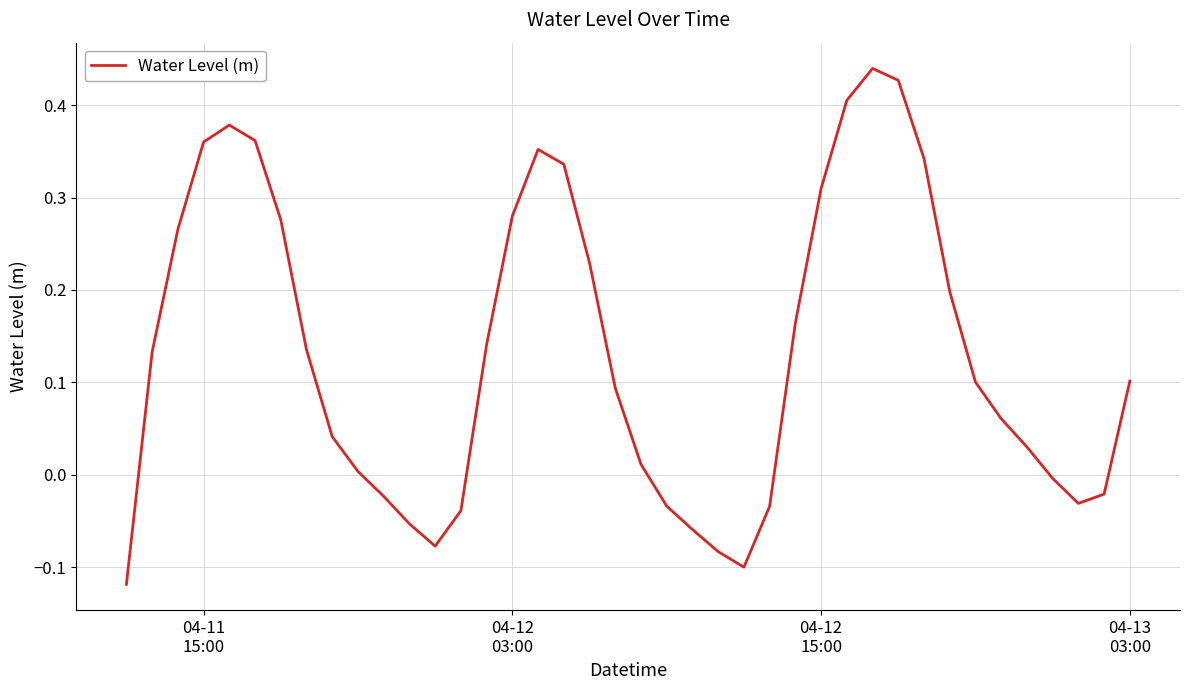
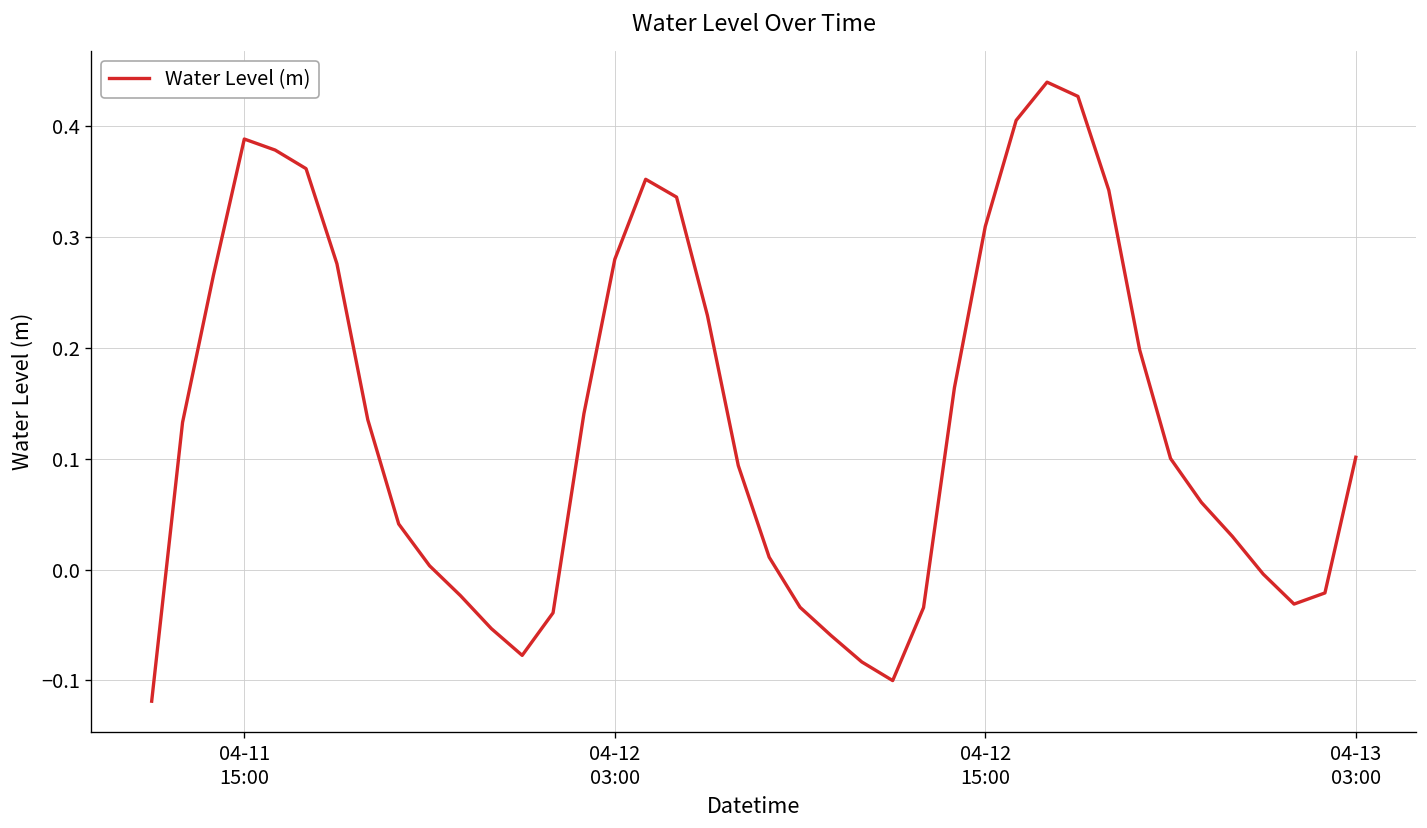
  {
-   "04-11 15:00": 0.36,
+   "04-11 15:00": 0.39,
    "04-12 03:00": 0.28,
    "04-12 15:00": 0.31,
    "04-13 03:00": 0.10
  }
